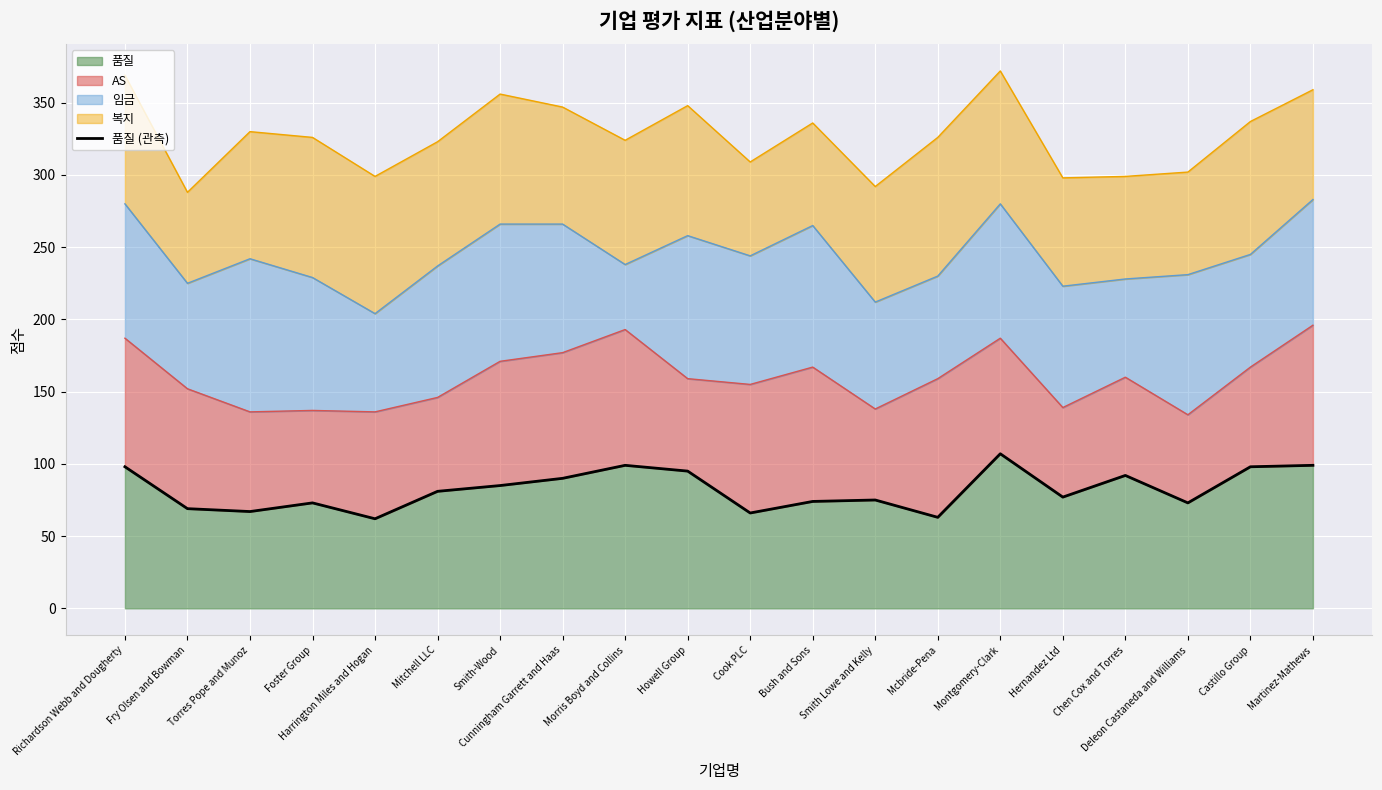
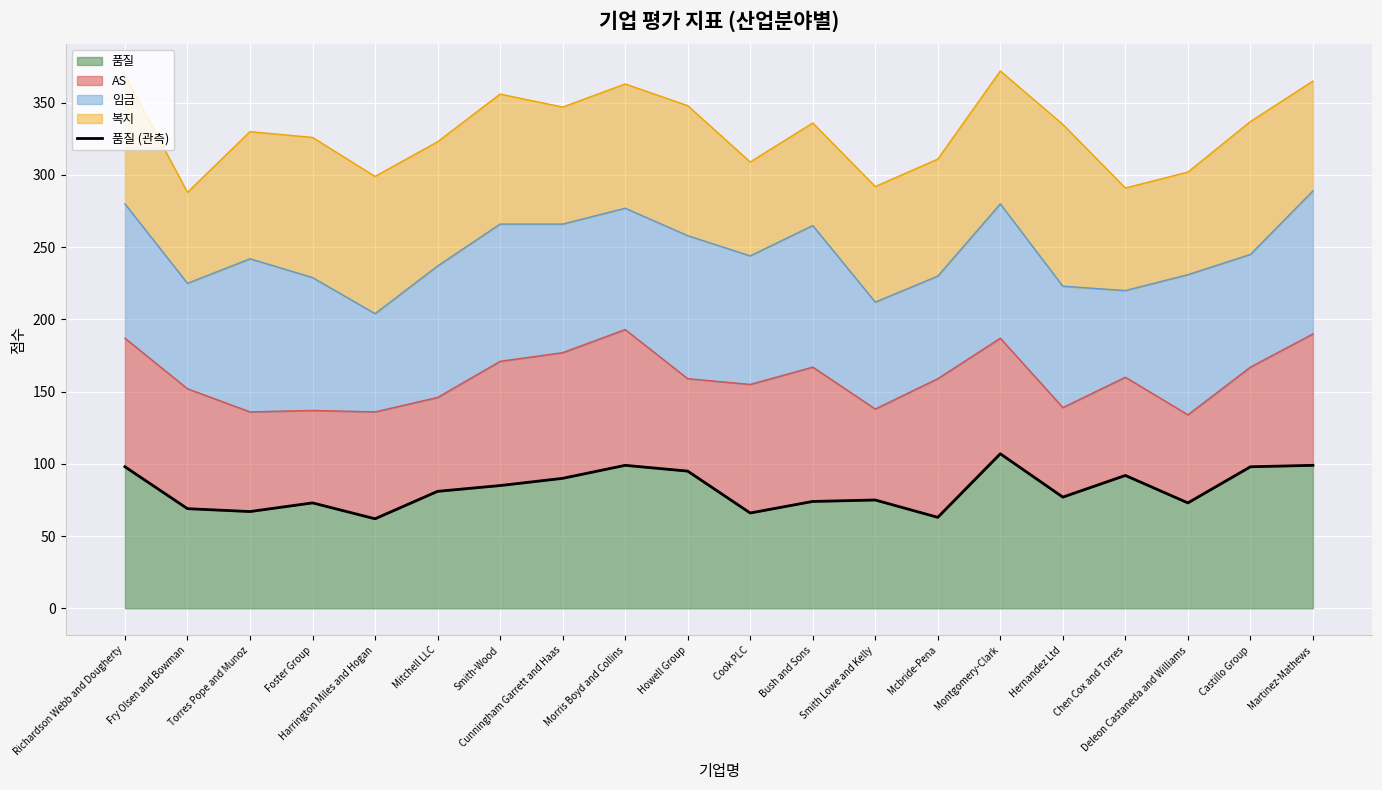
  {
    "품질": {
      "Richardson Webb and Dougherty": 98,
      "Fry Olsen and Bowman": 69,
      "Torres Pope and Munoz": 67,
      "Foster Group": 73,
      "Harrington Miles and Hogan": 62,
      "Mitchell LLC": 81,
      "Smith-Wood": 85,
      "Cunningham Garrett and Haas": 90,
      "Morris Boyd and Collins": 99,
      "Howell Group": 95,
      "Cook PLC": 66,
      "Bush and Sons": 74,
      "Smith Lowe and Kelly": 75,
      "Mcbride-Pena": 63,
      "Montgomery-Clark": 107,
      "Hernandez Ltd": 77,
      "Chen Cox and Torres": 92,
      "Deleon Castaneda and Williams": 73,
      "Castillo Group": 98,
      "Martinez-Mathews": 99
    },
    "AS": {
      "Richardson Webb and Dougherty": 89,
      "Fry Olsen and Bowman": 83,
      "Torres Pope and Munoz": 69,
      "Foster Group": 64,
      "Harrington Miles and Hogan": 74,
      "Mitchell LLC": 65,
      "Smith-Wood": 86,
      "Cunningham Garrett and Haas": 87,
      "Morris Boyd and Collins": 94,
      "Howell Group": 64,
      "Cook PLC": 89,
      "Bush and Sons": 93,
      "Smith Lowe and Kelly": 63,
      "Mcbride-Pena": 96,
      "Montgomery-Clark": 80,
      "Hernandez Ltd": 62,
      "Chen Cox and Torres": 68,
      "Deleon Castaneda and Williams": 61,
      "Castillo Group": 69,
-     "Martinez-Mathews": 97
+     "Martinez-Mathews": 91
    },
    "임금": {
      "Richardson Webb and Dougherty": 93,
      "Fry Olsen and Bowman": 73,
      "Torres Pope and Munoz": 106,
      "Foster Group": 92,
      "Harrington Miles and Hogan": 68,
      "Mitchell LLC": 91,
      "Smith-Wood": 95,
      "Cunningham Garrett and Haas": 89,
-     "Morris Boyd and Collins": 45,
+     "Morris Boyd and Collins": 84,
      "Howell Group": 99,
      "Cook PLC": 89,
      "Bush and Sons": 98,
      "Smith Lowe and Kelly": 74,
      "Mcbride-Pena": 71,
      "Montgomery-Clark": 93,
      "Hernandez Ltd": 84,
-     "Chen Cox and Torres": 68,
+     "Chen Cox and Torres": 60,
      "Deleon Castaneda and Williams": 97,
      "Castillo Group": 78,
-     "Martinez-Mathews": 87
+     "Martinez-Mathews": 99
    },
    "복지": {
      "Fry Olsen and Bowman": 63,
      "Torres Pope and Munoz": 88,
      "Foster Group": 97,
      "Harrington Miles and Hogan": 95,
      "Mitchell LLC": 86,
      "Smith-Wood": 90,
      "Cunningham Garrett and Haas": 81,
      "Morris Boyd and Collins": 86,
      "Howell Group": 90,
      "Cook PLC": 65,
      "Bush and Sons": 71,
      "Smith Lowe and Kelly": 80,
-     "Mcbride-Pena": 96,
+     "Mcbride-Pena": 81,
      "Montgomery-Clark": 92,
-     "Hernandez Ltd": 75,
+     "Hernandez Ltd": 112,
      "Chen Cox and Torres": 71,
      "Deleon Castaneda and Williams": 71,
      "Castillo Group": 92,
      "Martinez-Mathews": 76
    }
  }
